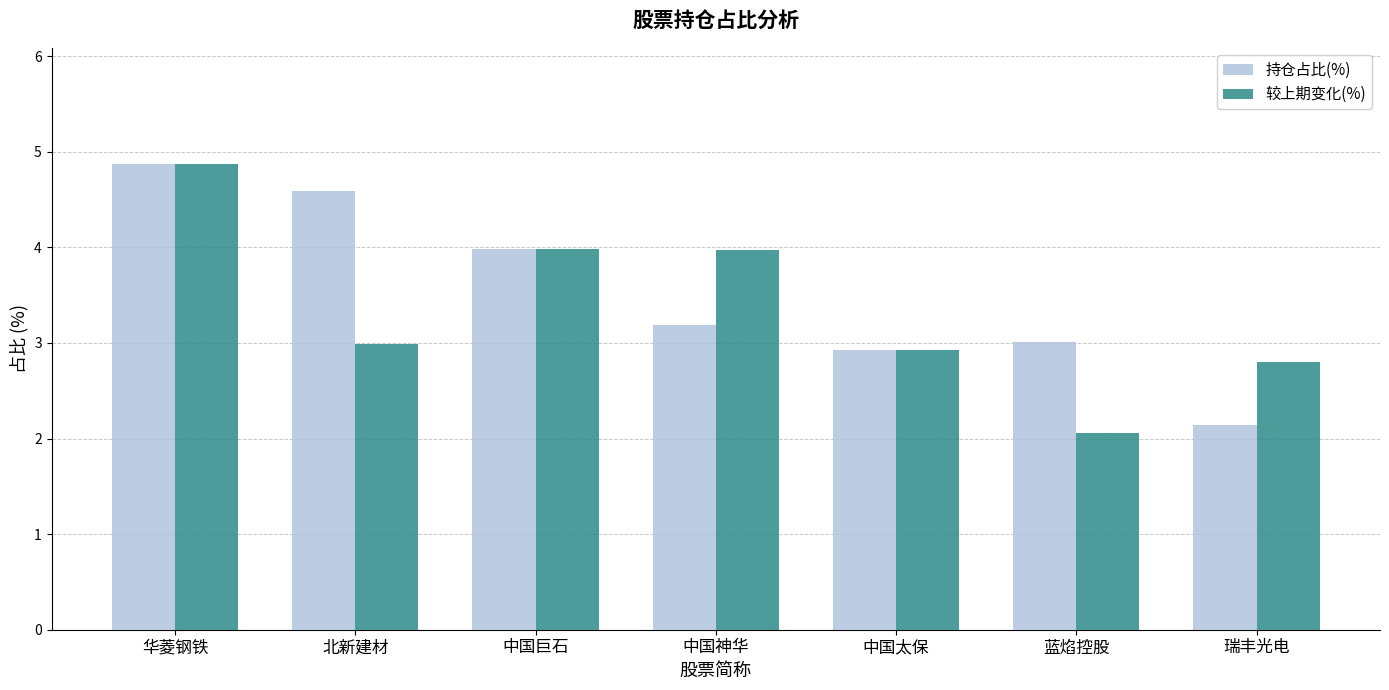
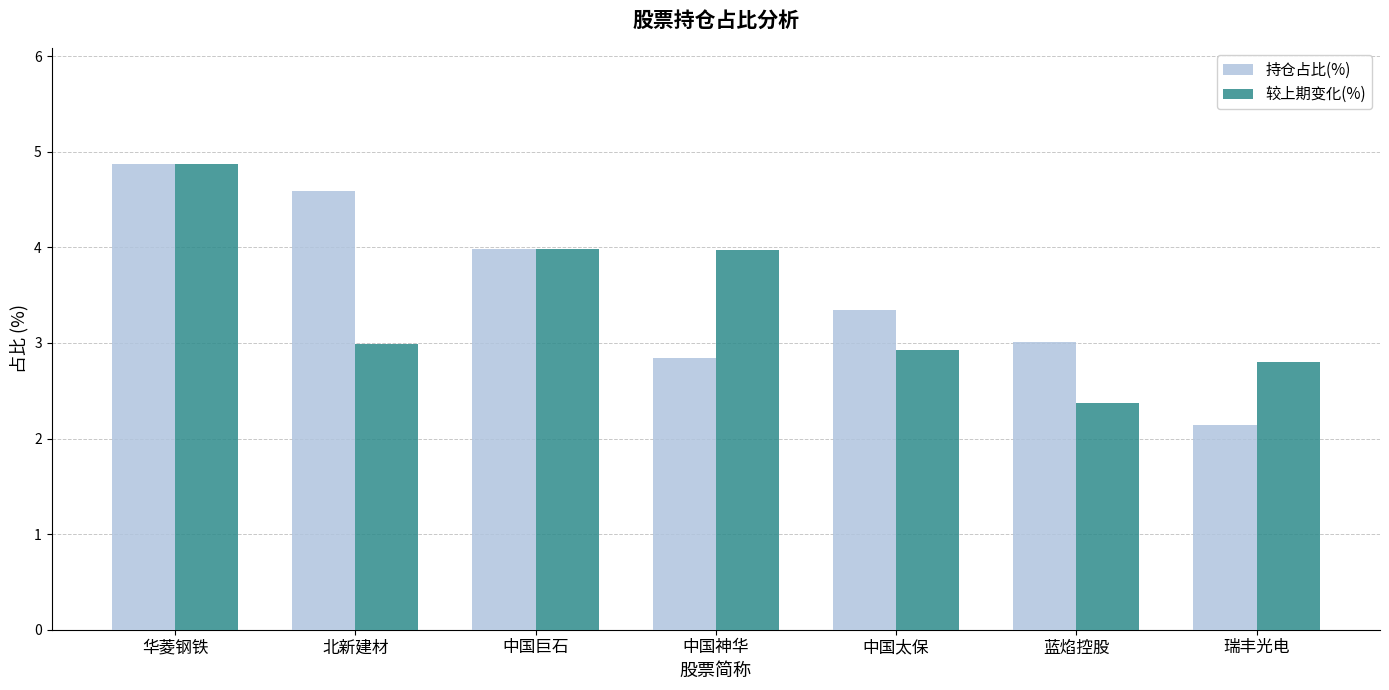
  {
    "持仓占比(%)": {
      "华菱钢铁": 4.9,
      "北新建材": 4.6,
      "中国巨石": 4.0,
-     "中国神华": 3.2,
-     "中国太保": 2.9,
+     "中国神华": 2.8,
+     "中国太保": 3.3,
      "蓝焰控股": 3.0,
      "瑞丰光电": 2.1
    },
    "较上期变化(%)": {
      "华菱钢铁": 4.9,
      "北新建材": 3.0,
      "中国巨石": 4.0,
      "中国神华": 4.0,
      "中国太保": 2.9,
-     "蓝焰控股": 2.1,
+     "蓝焰控股": 2.4,
      "瑞丰光电": 2.8
    }
  }
